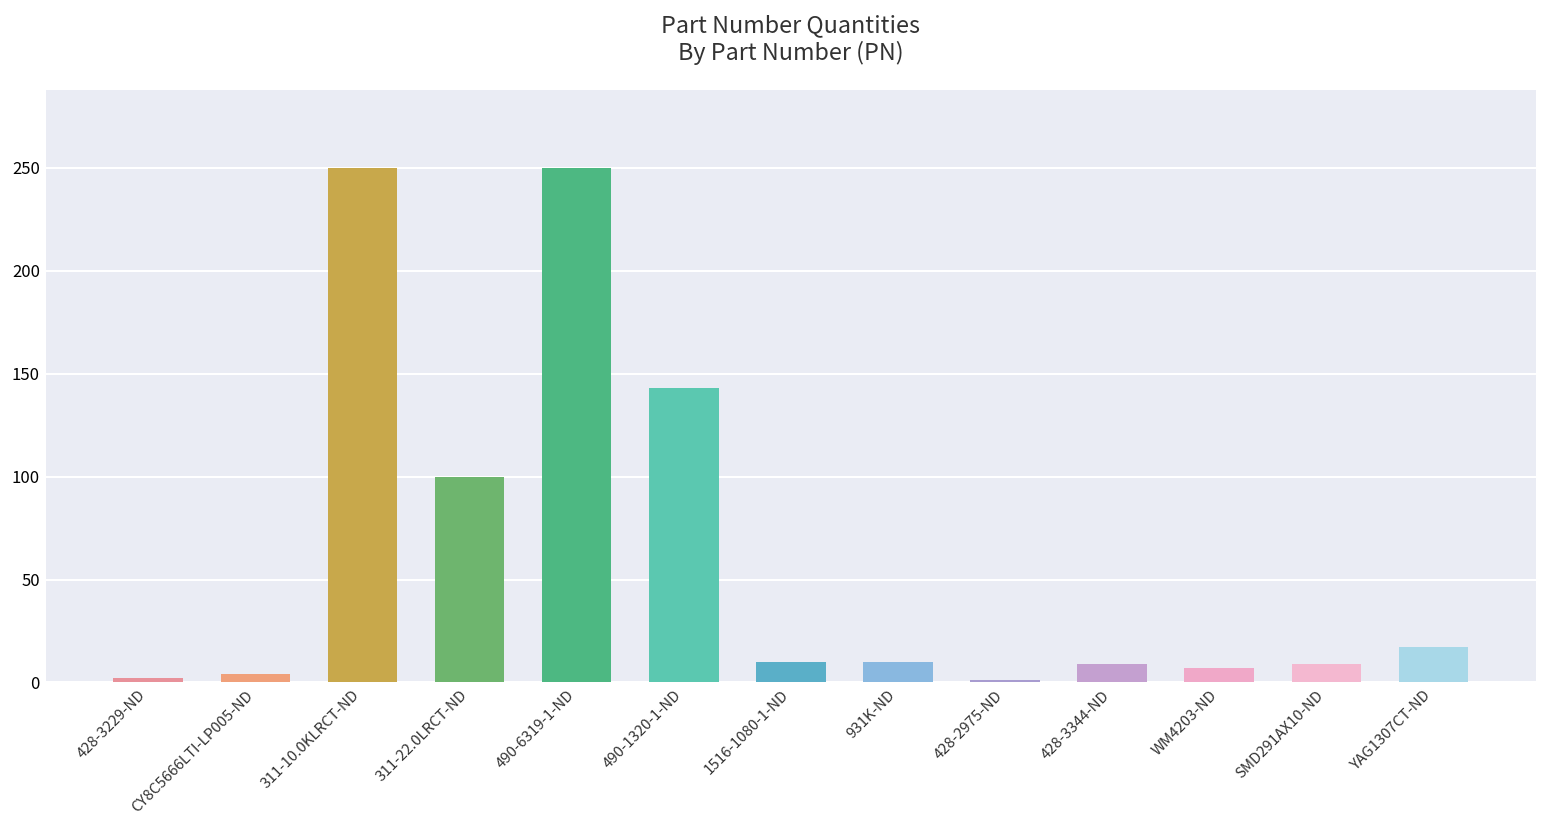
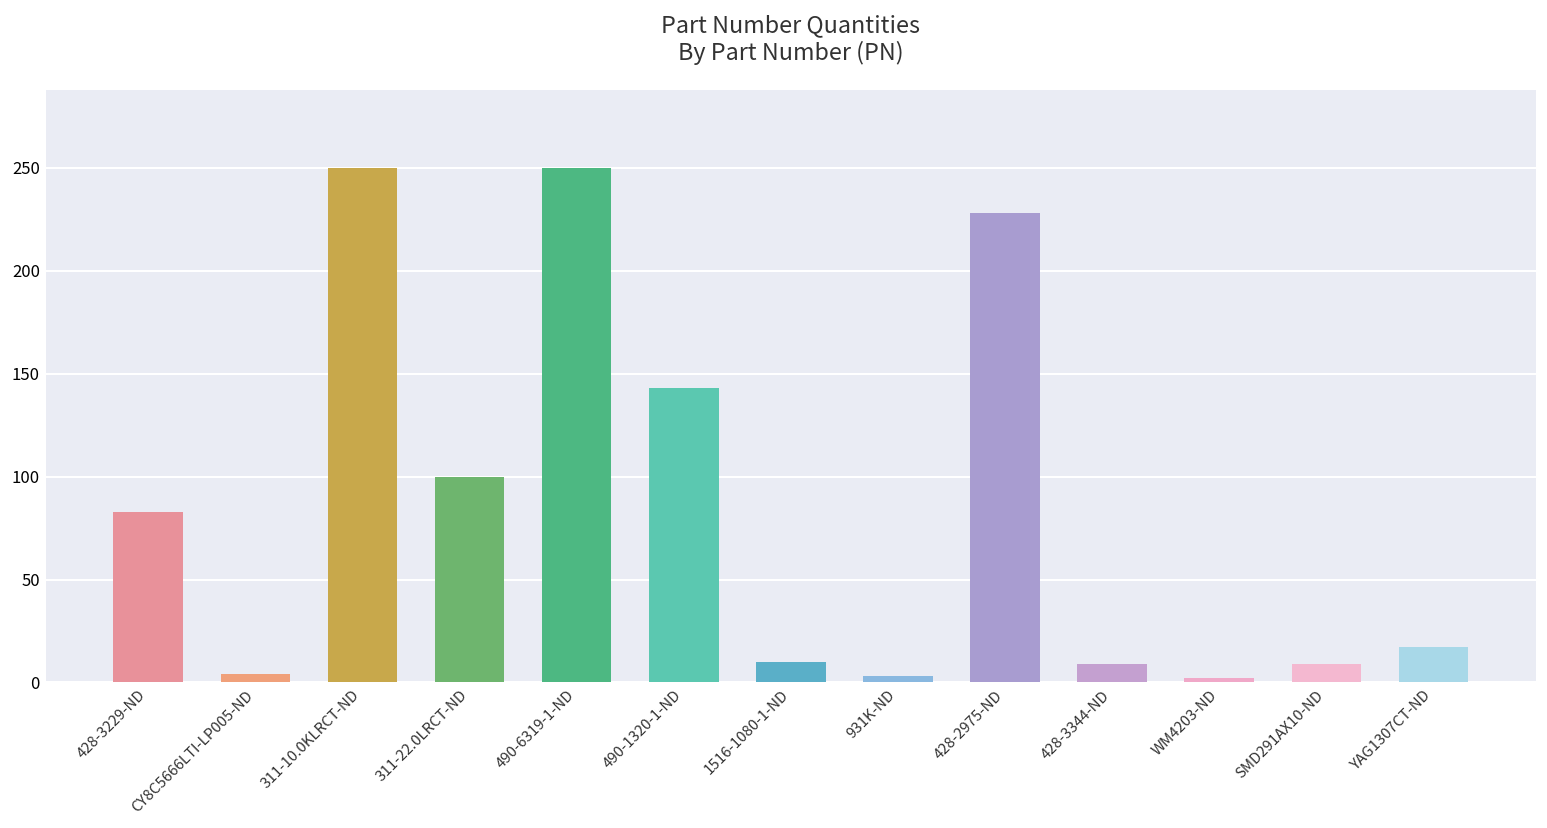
  {
-   "428-3229-ND": 2,
+   "428-3229-ND": 83,
    "CY8C5666LTI-LP005-ND": 4,
    "311-10.0KLRCT-ND": 250,
    "311-22.0LRCT-ND": 100,
    "490-6319-1-ND": 250,
    "490-1320-1-ND": 143,
    "1516-1080-1-ND": 10,
-   "931K-ND": 10,
-   "428-2975-ND": 1,
+   "931K-ND": 3,
+   "428-2975-ND": 228,
    "428-3344-ND": 9,
-   "WM4203-ND": 7,
+   "WM4203-ND": 2,
    "SMD291AX10-ND": 9,
    "YAG1307CT-ND": 17
  }
